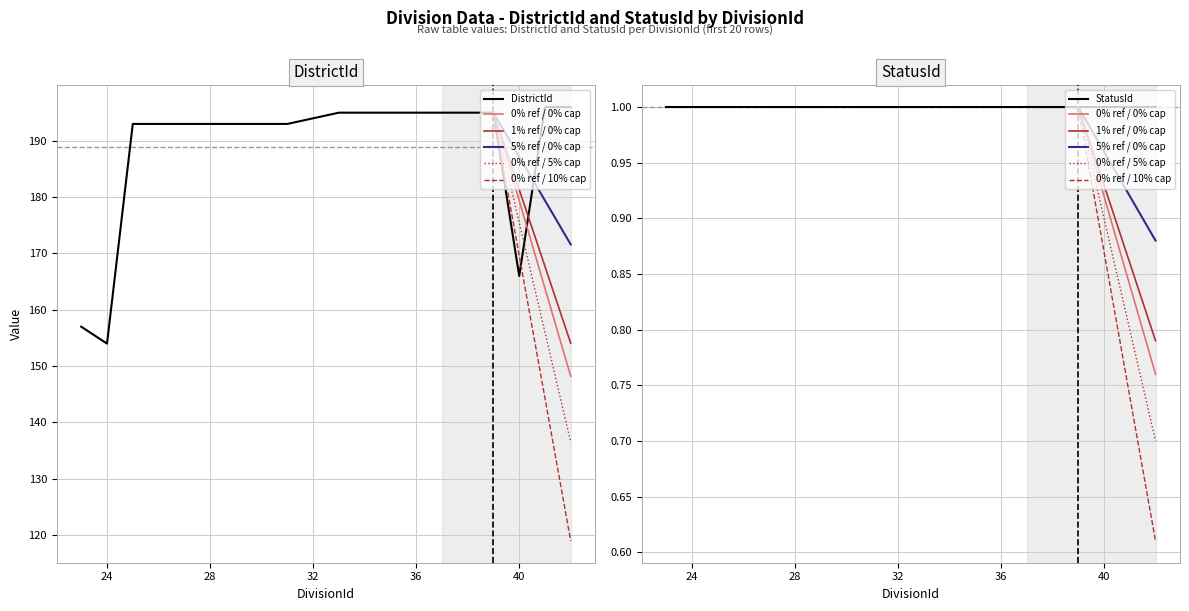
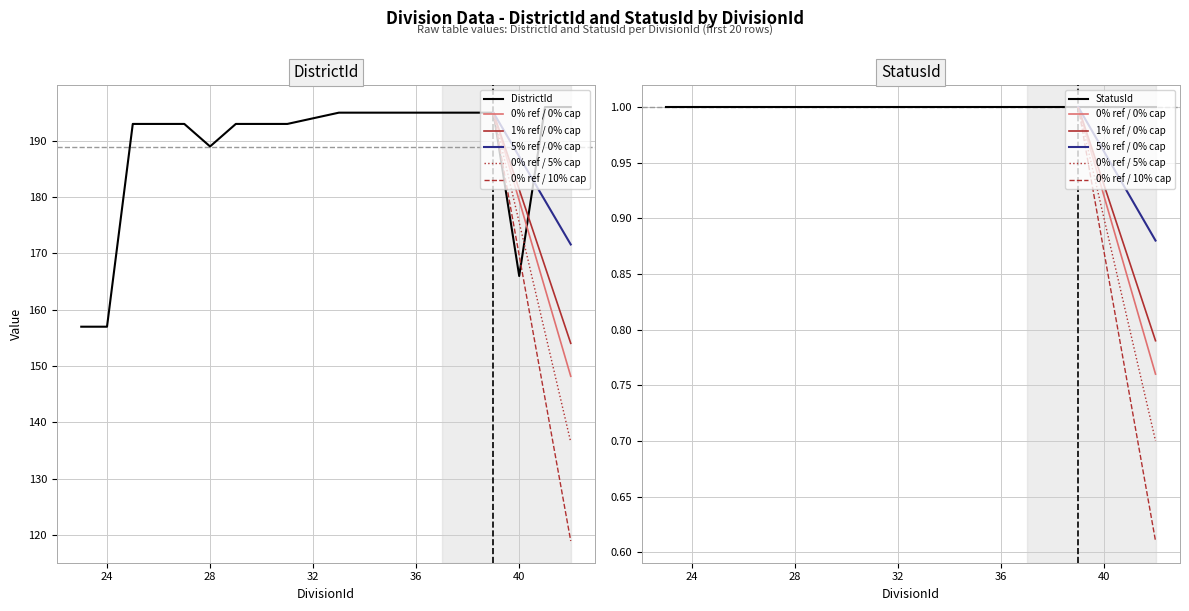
  {
    "DistrictId": {
      "DistrictId": {
-       "24": 154,
-       "28": 193,
+       "24": 157,
+       "28": 189,
        "32": 194,
        "36": 195,
        "40": 166
      },
      "0% ref / 0% cap": {
        "40": 179
      }
    },
    "StatusId": {
      "StatusId": {
        "24": 1.000,
        "28": 1.000,
        "32": 1.000,
        "36": 1.000
      },
      "0% ref / 0% cap": {
        "40": 0.920
      }
    }
  }
